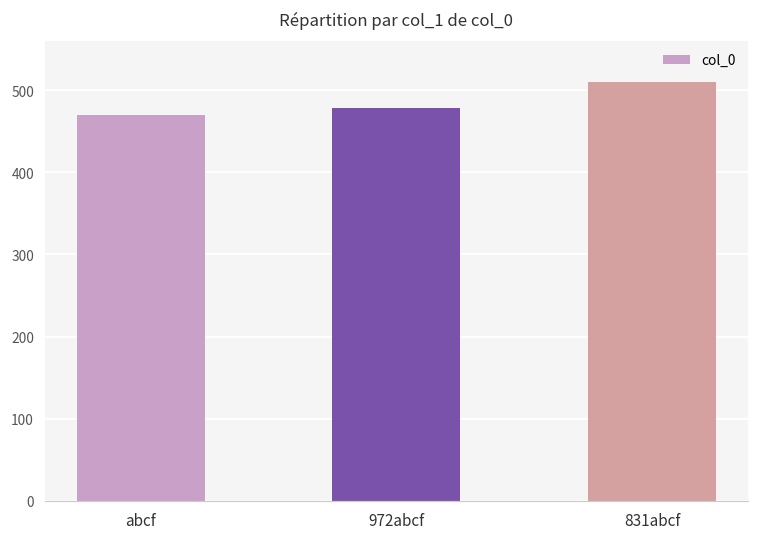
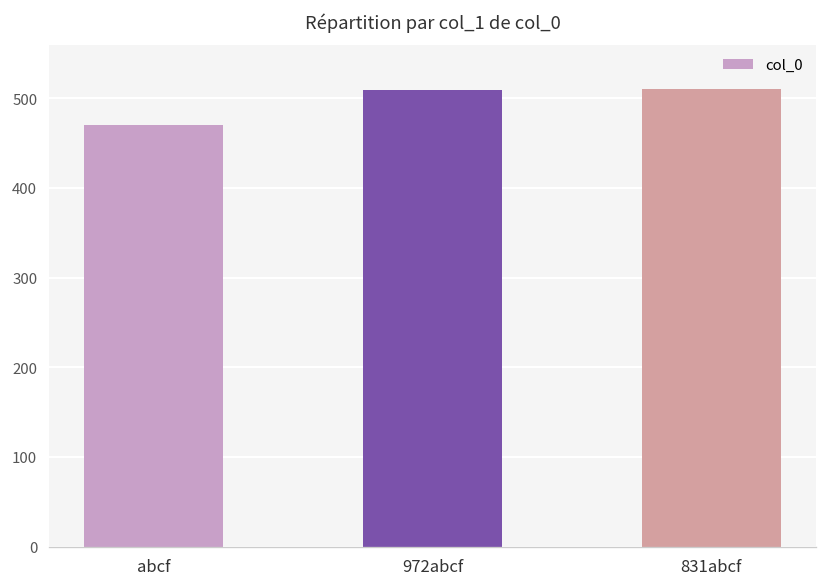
  {
    "abcf": 470,
-   "972abcf": 480,
+   "972abcf": 510,
    "831abcf": 510
  }
